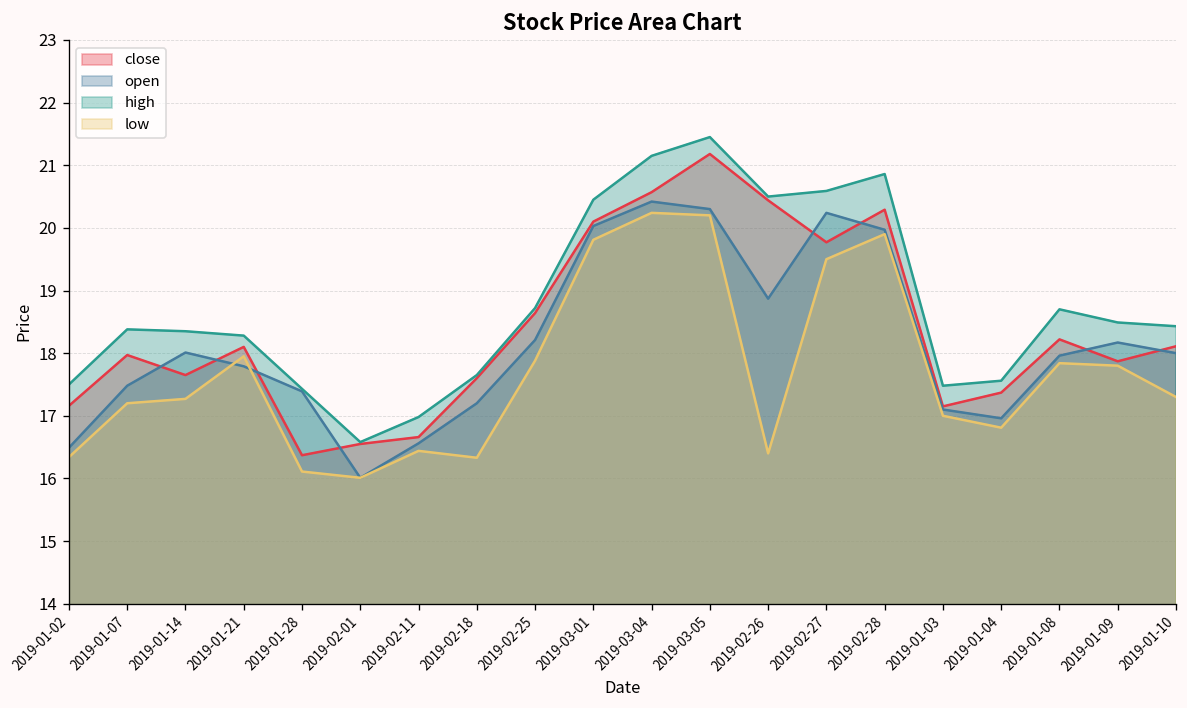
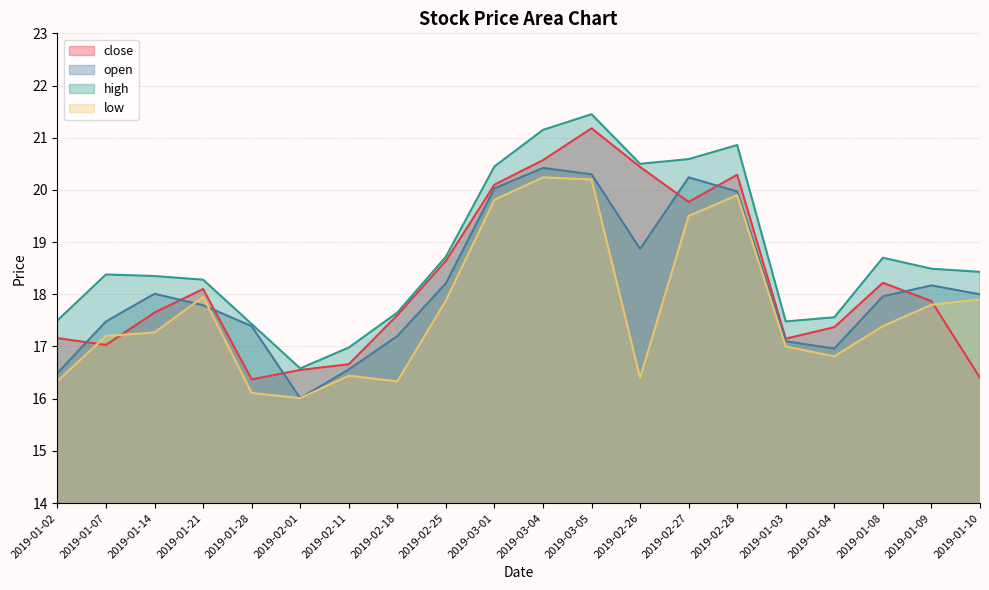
  {
    "close": {
      "2019-01-02": 17.2,
-     "2019-01-07": 18.0,
+     "2019-01-07": 17.0,
      "2019-01-14": 17.7,
      "2019-01-21": 18.1,
      "2019-01-28": 16.4,
      "2019-02-11": 16.7,
      "2019-02-18": 17.6,
      "2019-02-25": 18.6,
      "2019-03-01": 20.1,
      "2019-03-04": 20.6,
      "2019-03-05": 21.2,
      "2019-02-26": 20.4,
      "2019-02-27": 19.8,
      "2019-02-28": 20.3,
      "2019-01-03": 17.2,
      "2019-01-04": 17.4,
      "2019-01-08": 18.2,
      "2019-01-09": 17.9,
-     "2019-01-10": 18.1
+     "2019-01-10": 16.4
    },
    "low": {
      "2019-01-02": 16.3,
      "2019-01-07": 17.2,
      "2019-01-14": 17.3,
      "2019-01-21": 18.0,
      "2019-01-28": 16.1,
      "2019-02-11": 16.4,
      "2019-02-18": 16.3,
      "2019-02-25": 17.9,
      "2019-03-01": 19.8,
      "2019-03-04": 20.2,
      "2019-03-05": 20.2,
      "2019-02-26": 16.4,
      "2019-02-27": 19.5,
      "2019-02-28": 19.9,
      "2019-01-03": 17.0,
      "2019-01-04": 16.8,
-     "2019-01-08": 17.8,
+     "2019-01-08": 17.4,
      "2019-01-09": 17.8,
-     "2019-01-10": 17.3
+     "2019-01-10": 17.9
    }
  }
